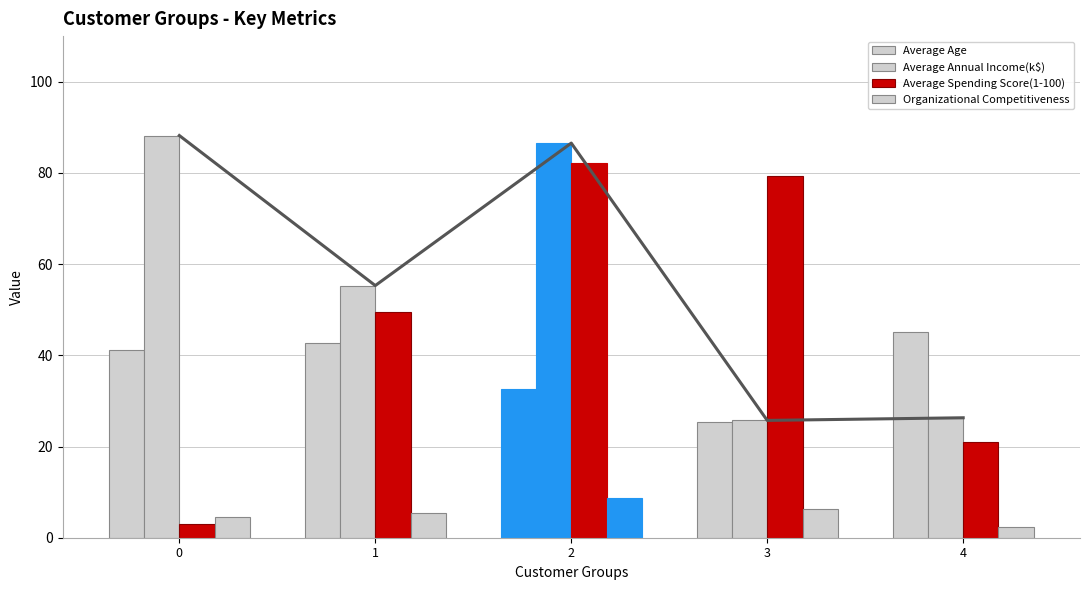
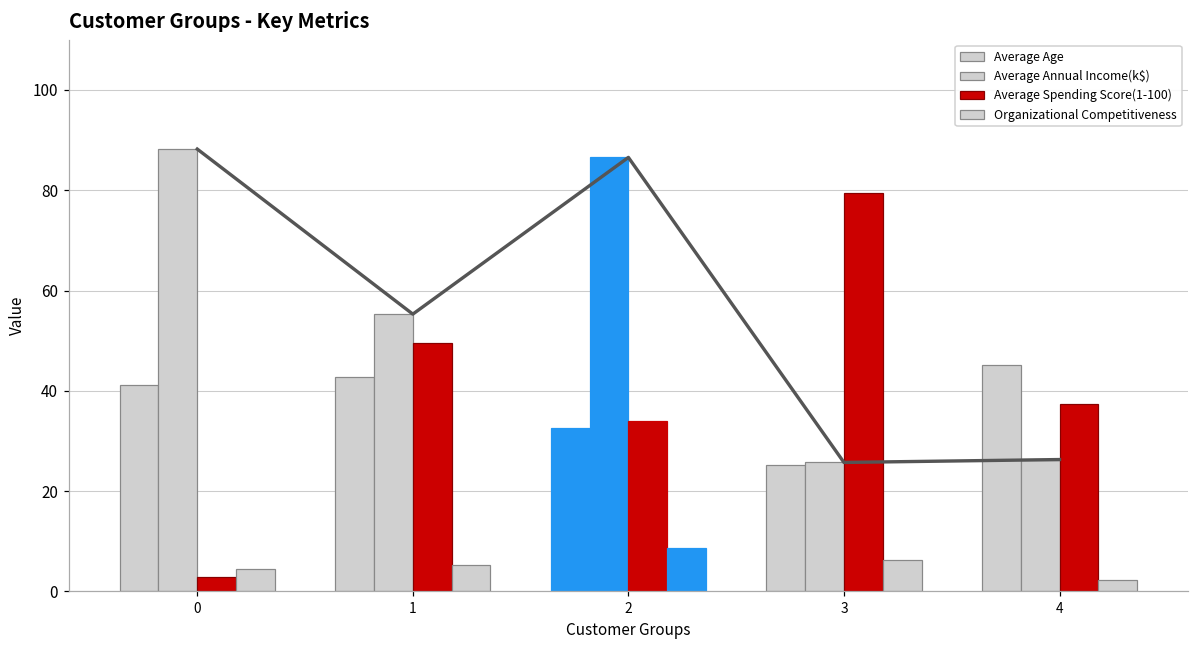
  {
    "Average Spending Score(1-100)": {
      "0": 3,
      "1": 50,
-     "2": 82,
+     "2": 34,
      "3": 79,
-     "4": 21
+     "4": 37
    }
  }
